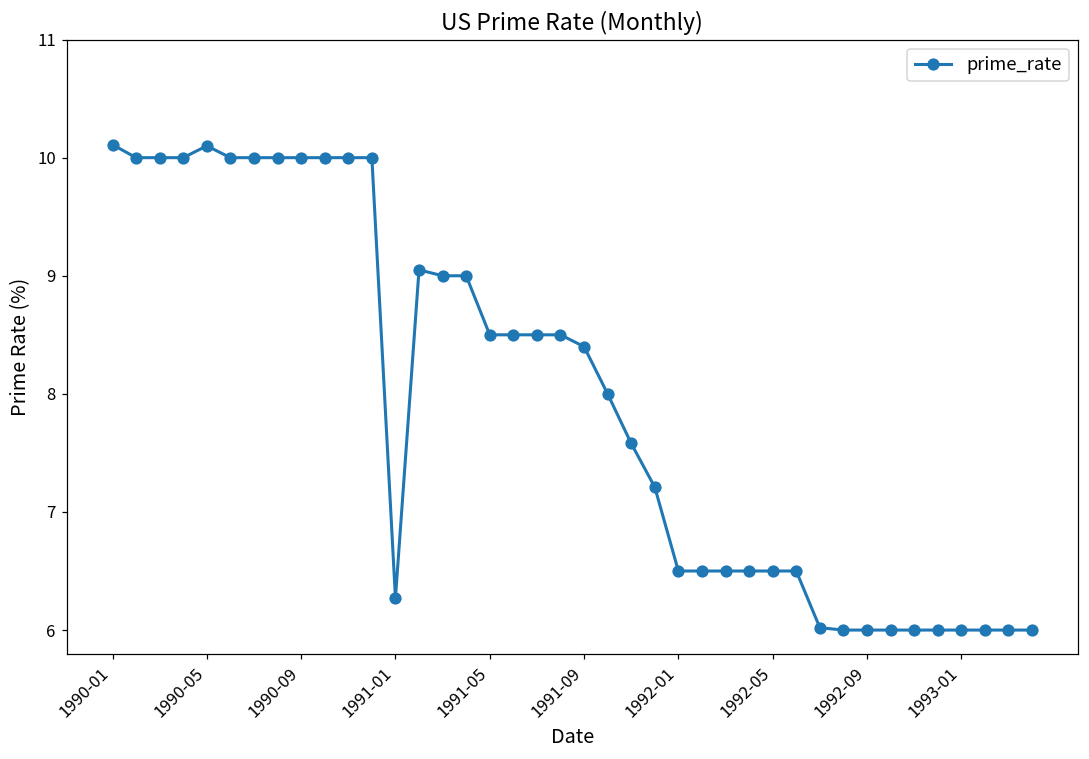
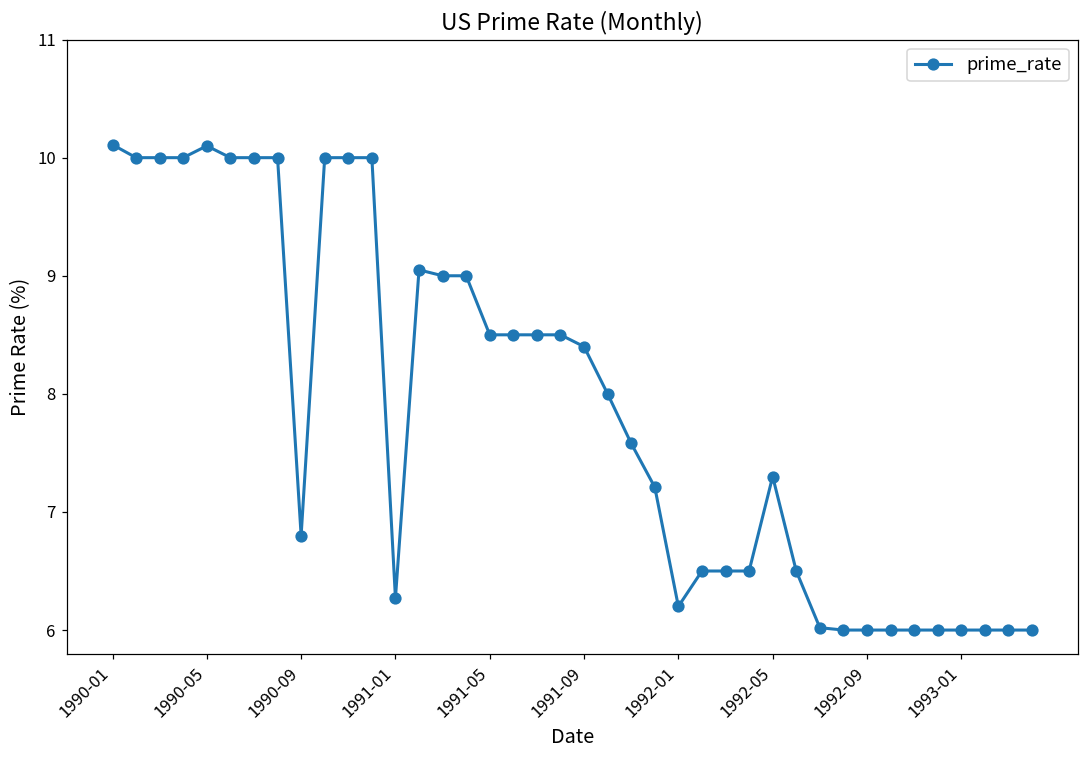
  {
    "1990-01": 10.1,
    "1990-05": 10.1,
-   "1990-09": 10.0,
+   "1990-09": 6.8,
    "1991-01": 6.27,
    "1991-05": 8.5,
    "1991-09": 8.4,
-   "1992-01": 6.5,
-   "1992-05": 6.5,
+   "1992-01": 6.2,
+   "1992-05": 7.3,
    "1992-09": 6.0,
    "1993-01": 6.0
  }
